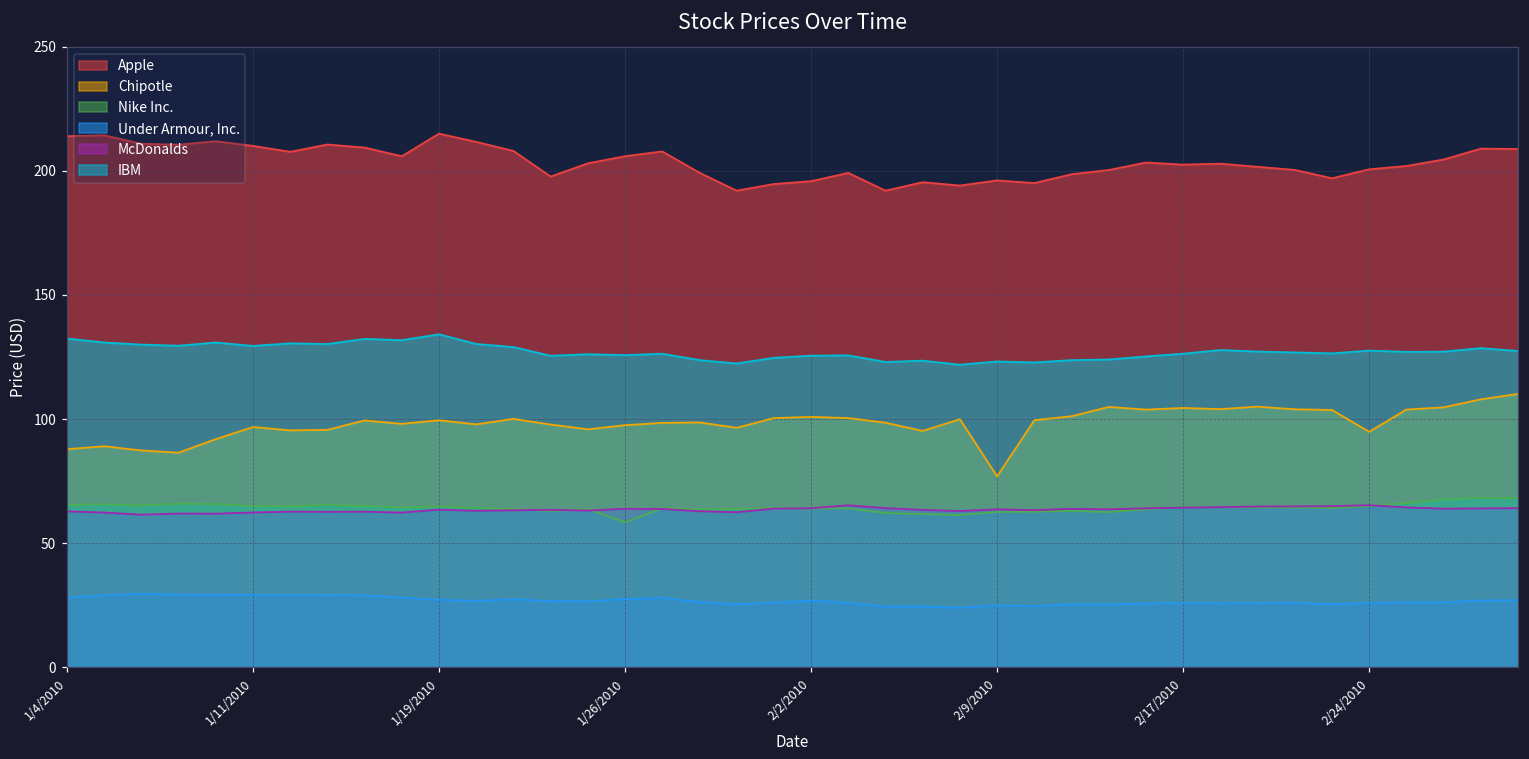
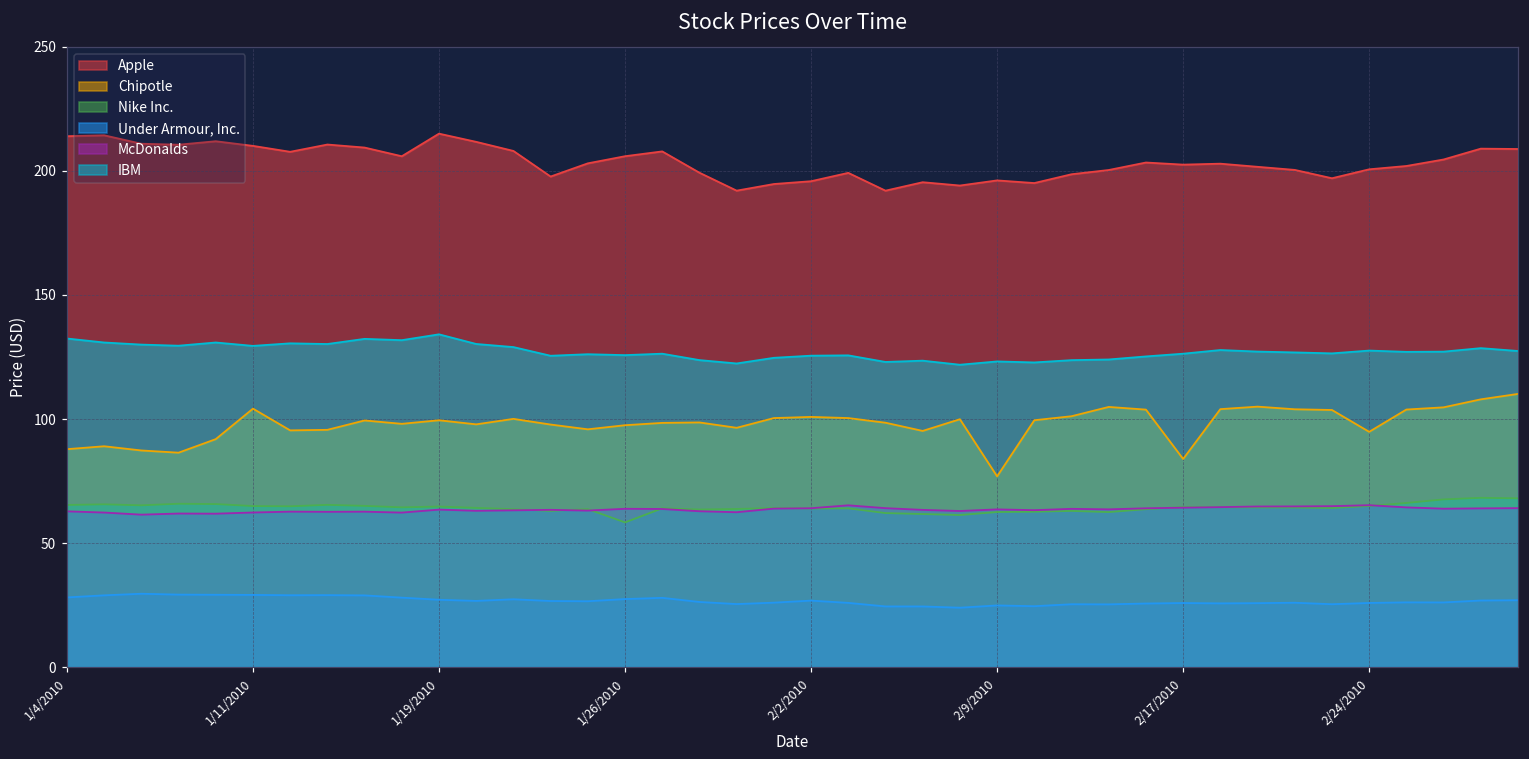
  {
    "Apple": {
      "1/4/2010": 214,
      "1/11/2010": 210,
      "1/19/2010": 215,
      "1/26/2010": 206,
      "2/2/2010": 196,
      "2/9/2010": 196,
      "2/17/2010": 203,
      "2/24/2010": 201
    },
    "Chipotle": {
      "1/4/2010": 88,
-     "1/11/2010": 97,
+     "1/11/2010": 104,
      "1/19/2010": 100,
      "1/26/2010": 98,
      "2/2/2010": 101,
      "2/9/2010": 77,
-     "2/17/2010": 104,
+     "2/17/2010": 84,
      "2/24/2010": 95
    },
    "Nike Inc.": {
      "1/4/2010": 65,
      "1/11/2010": 65,
      "1/19/2010": 65,
      "1/26/2010": 58
    },
    "McDonalds": {
      "1/4/2010": 63,
      "1/11/2010": 62,
      "1/19/2010": 63,
      "1/26/2010": 64
    }
  }
